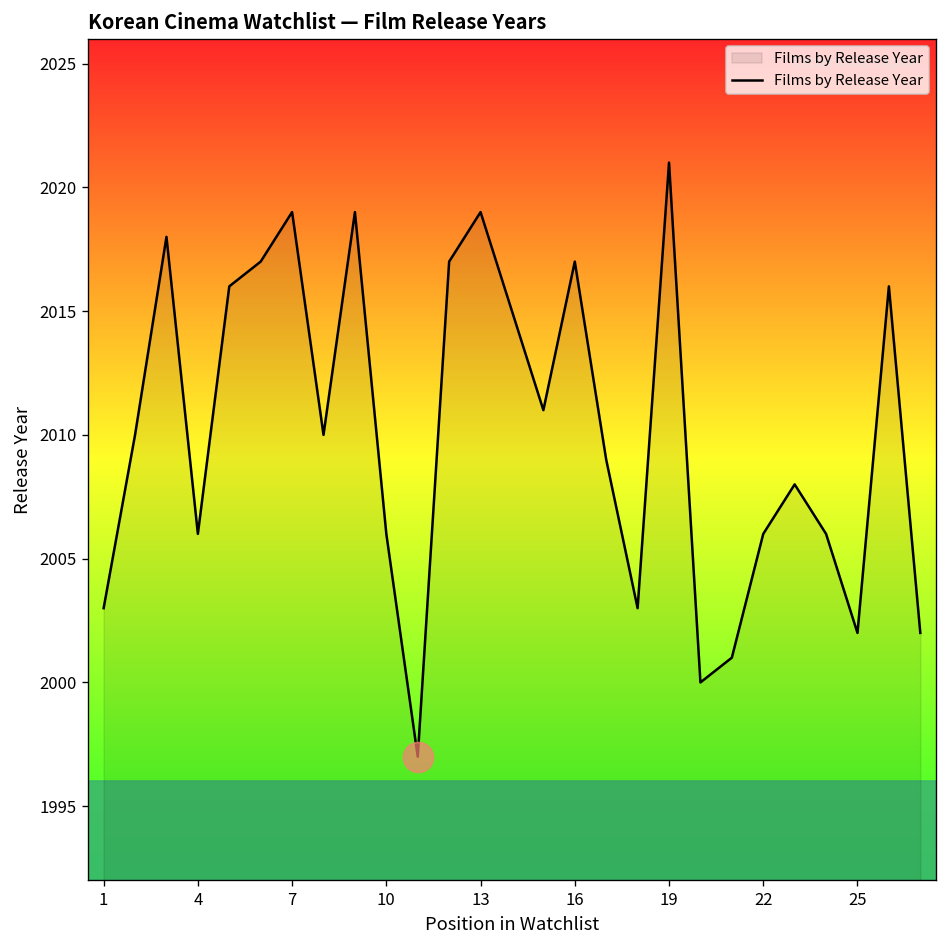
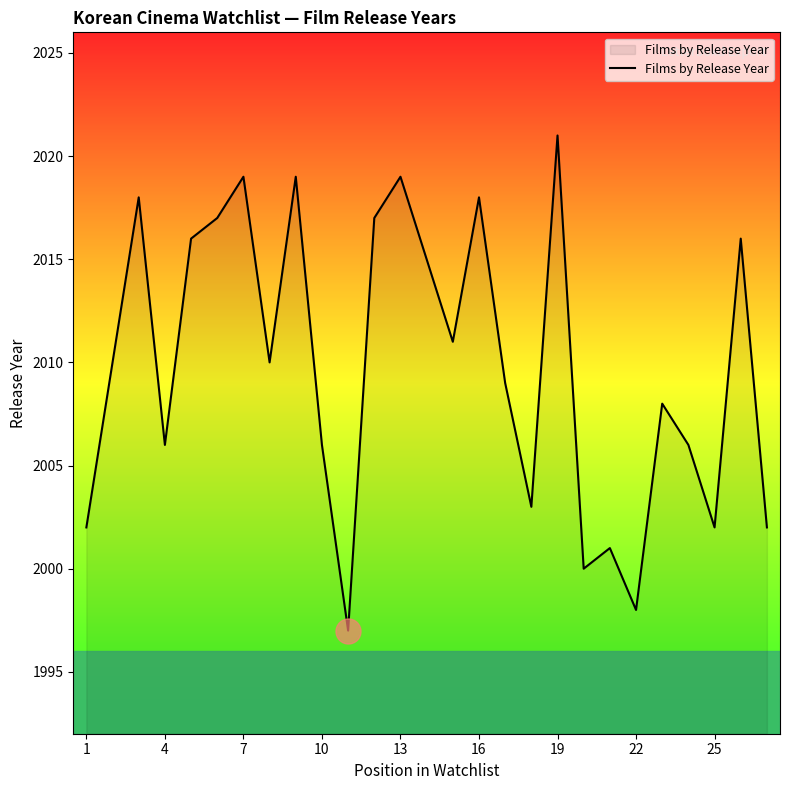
  {
    "Films by Release Year": {
-     "1": 2003,
+     "1": 2002,
      "4": 2006,
      "7": 2019,
      "10": 2006,
      "13": 2019,
-     "16": 2017,
+     "16": 2018,
      "19": 2021,
-     "22": 2006,
+     "22": 1998,
      "25": 2002
    }
  }
